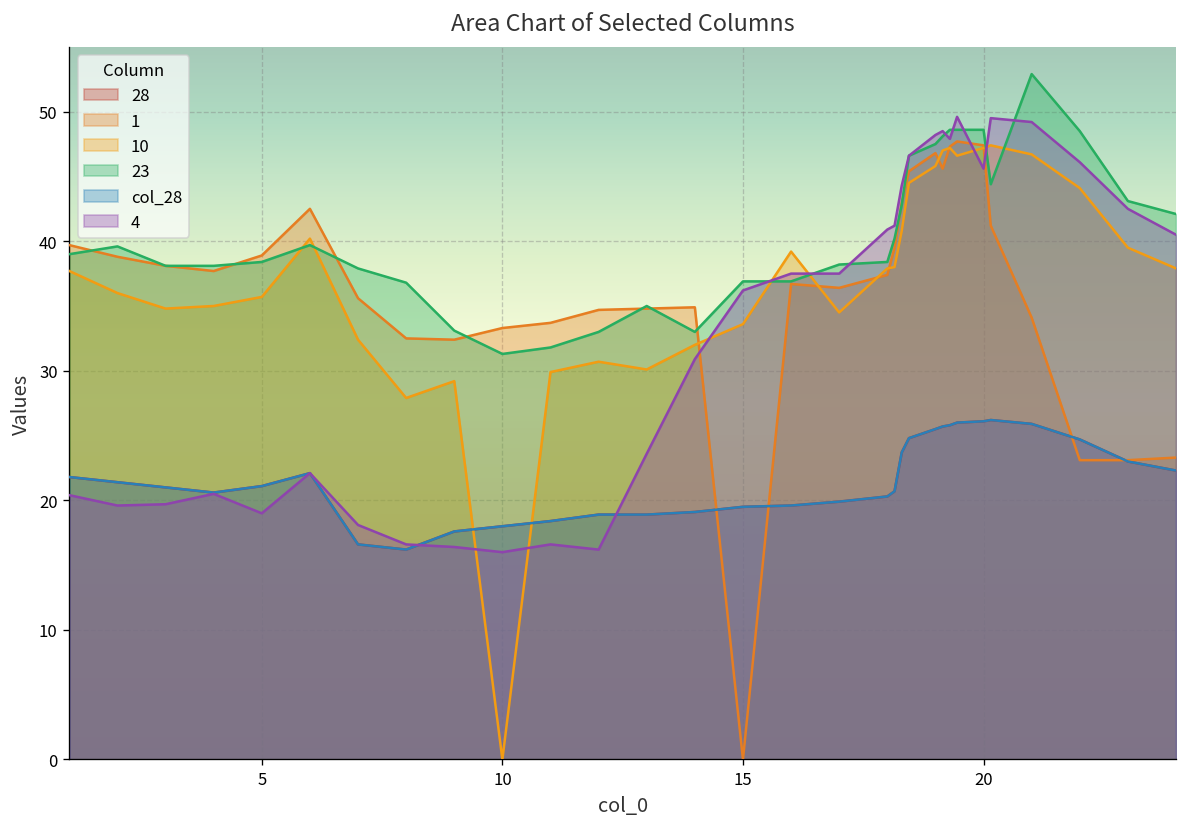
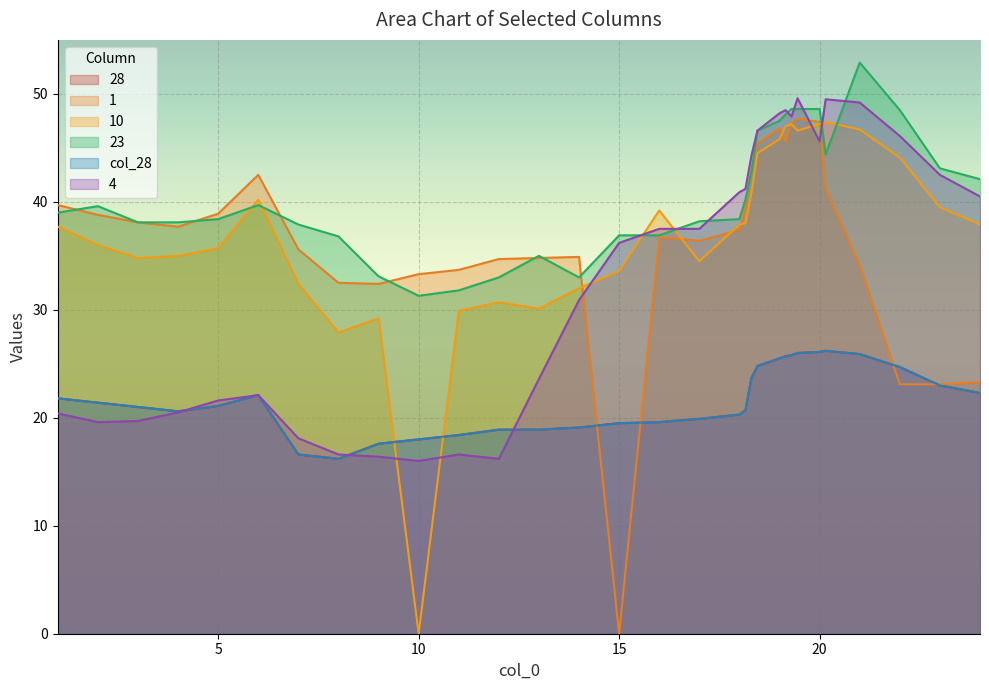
  {
    "4": {
-     "5": 19.0,
+     "5": 21.6,
      "10": 16.0,
      "15": 36.2,
      "20": 45.6
    }
  }
